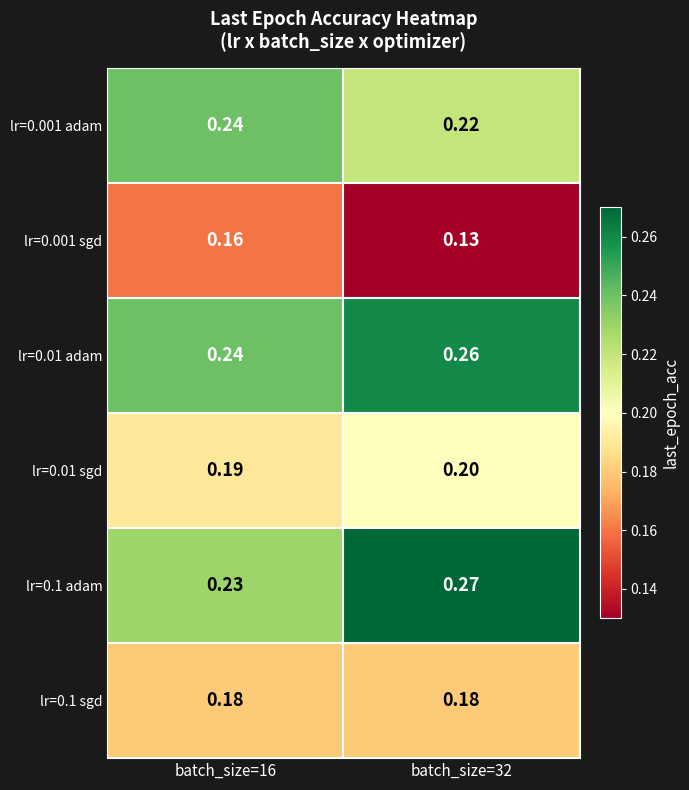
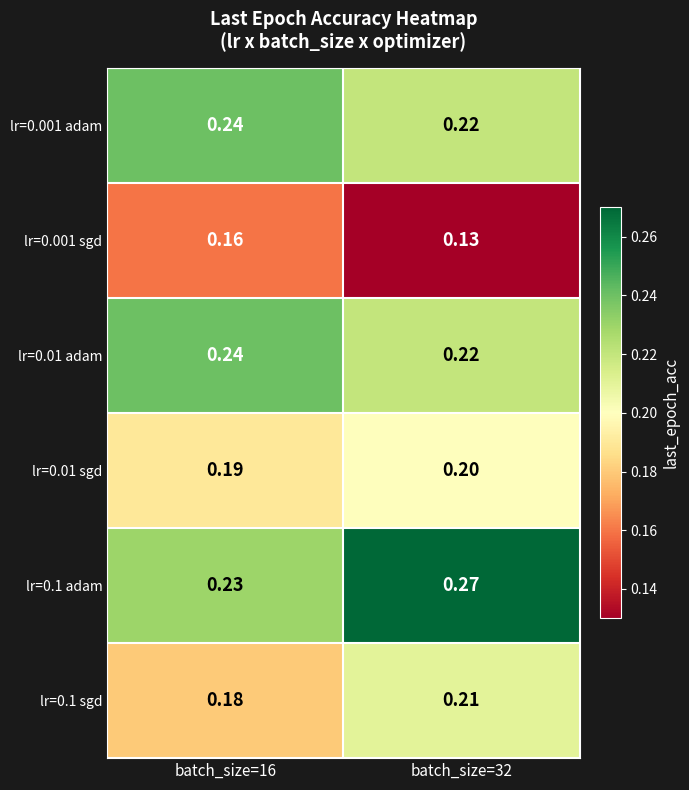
  {
    "lr=0.001 adam": {
      "batch_size=16": 0.24,
      "batch_size=32": 0.22
    },
    "lr=0.001 sgd": {
      "batch_size=16": 0.16,
      "batch_size=32": 0.13
    },
    "lr=0.01 adam": {
      "batch_size=16": 0.24,
-     "batch_size=32": 0.26
+     "batch_size=32": 0.22
    },
    "lr=0.01 sgd": {
      "batch_size=16": 0.19,
      "batch_size=32": 0.20
    },
    "lr=0.1 adam": {
      "batch_size=16": 0.23,
      "batch_size=32": 0.27
    },
    "lr=0.1 sgd": {
      "batch_size=16": 0.18,
-     "batch_size=32": 0.18
+     "batch_size=32": 0.21
    }
  }
